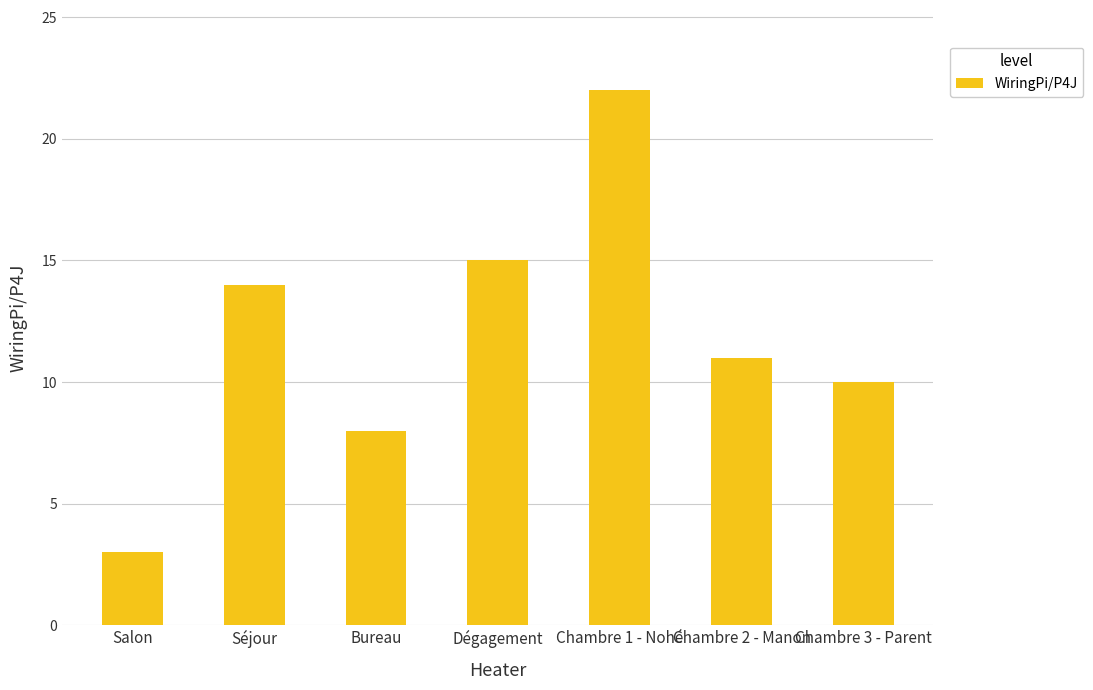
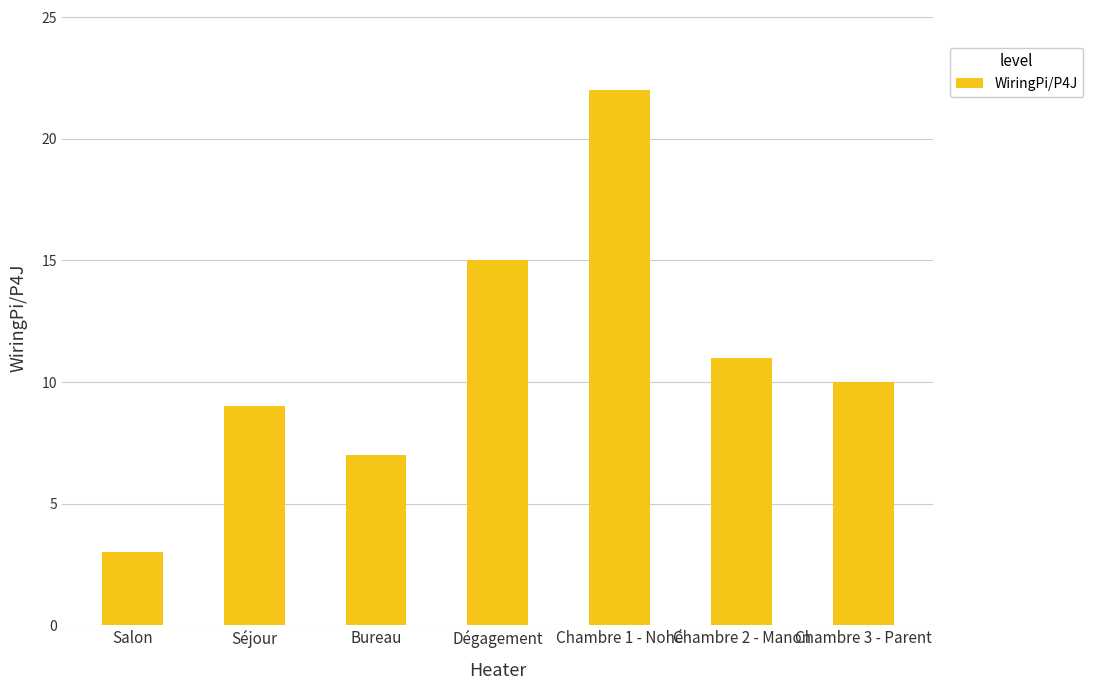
  {
    "Salon": 3,
-   "Séjour": 14,
-   "Bureau": 8,
+   "Séjour": 9,
+   "Bureau": 7,
    "Dégagement": 15,
    "Chambre 1 - Nohé": 22,
    "Chambre 2 - Manon": 11,
    "Chambre 3 - Parent": 10
  }
